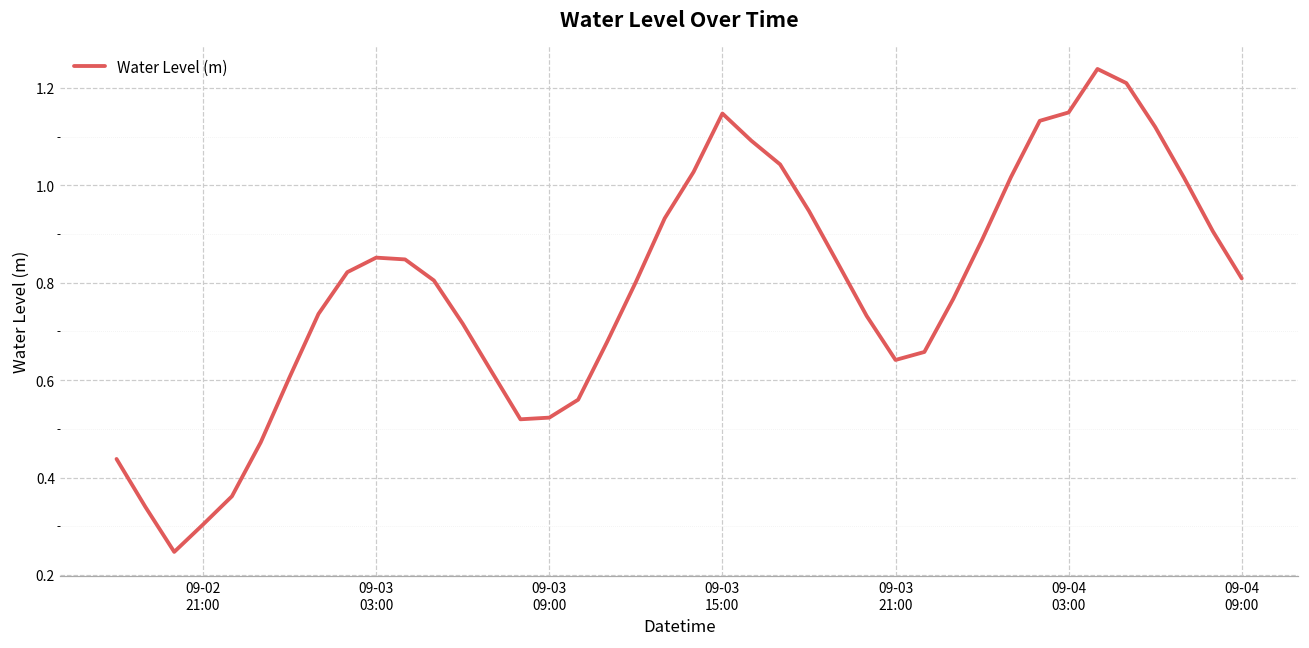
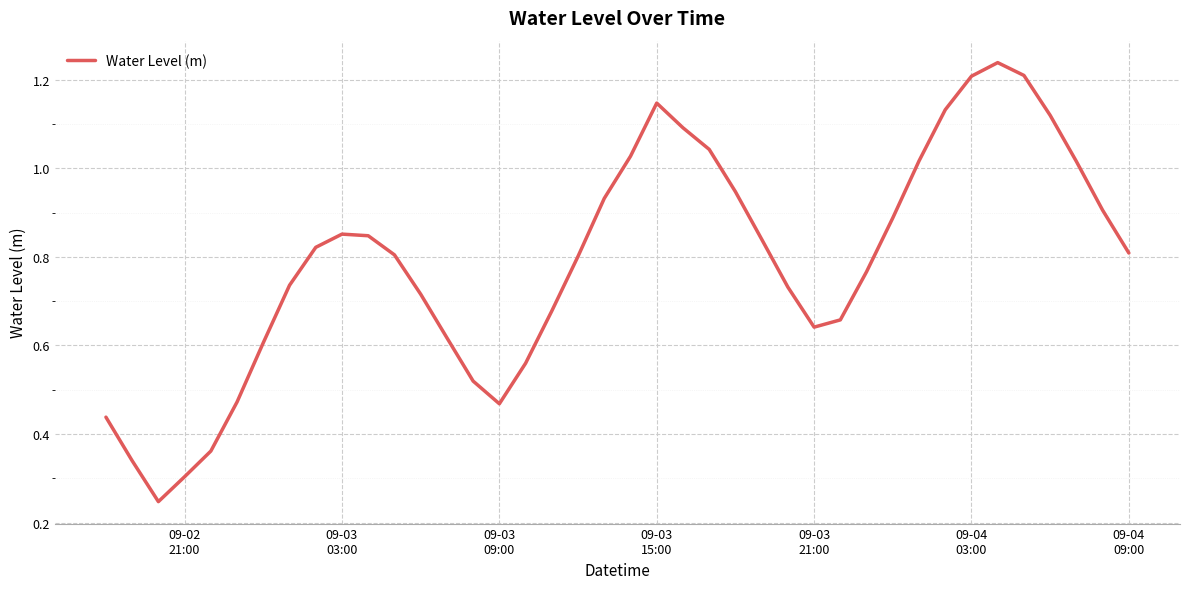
  {
    "09-02 21:00": 0.30,
    "09-03 03:00": 0.85,
-   "09-03 09:00": 0.52,
+   "09-03 09:00": 0.47,
    "09-03 15:00": 1.15,
    "09-03 21:00": 0.64,
-   "09-04 03:00": 1.15,
+   "09-04 03:00": 1.21,
    "09-04 09:00": 0.81
  }
